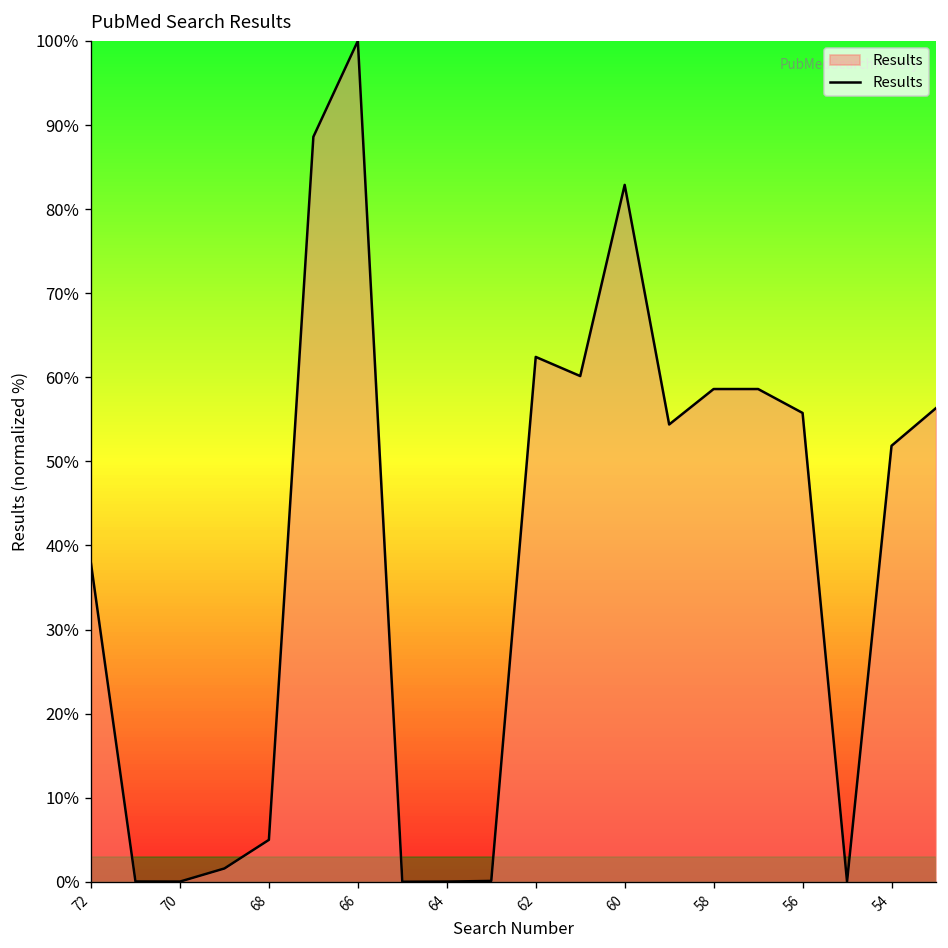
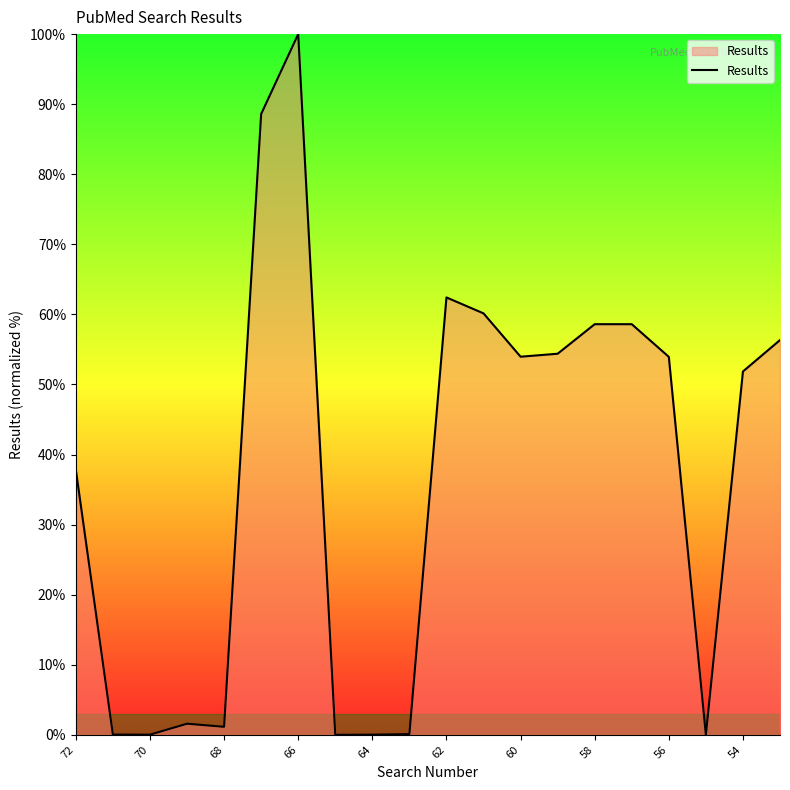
  {
    "72": "38%",
    "70": "0%",
-   "68": "5%",
+   "68": "1%",
    "66": "100%",
    "64": "0%",
    "62": "62%",
-   "60": "83%",
+   "60": "54%",
    "58": "59%",
-   "56": "56%",
+   "56": "54%",
    "54": "52%"
  }
